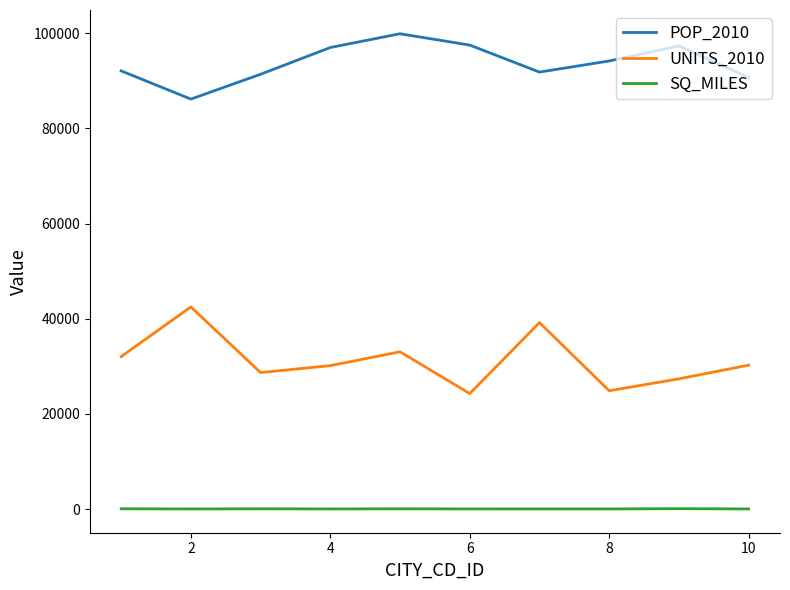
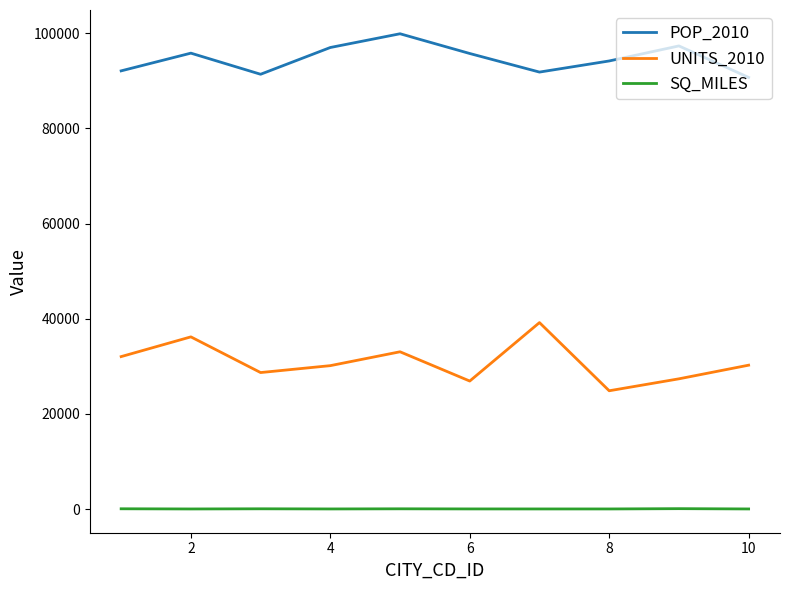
  {
    "POP_2010": {
-     "2": 86000,
+     "2": 96000,
      "4": 97000,
-     "6": 98000,
+     "6": 96000,
      "8": 94000
    },
    "UNITS_2010": {
-     "2": 42000,
+     "2": 36000,
      "4": 30000,
-     "6": 24000,
+     "6": 27000,
      "8": 25000,
      "10": 30000
    },
    "SQ_MILES": {
      "2": 0,
      "4": 0,
      "6": 0,
      "8": 0,
      "10": 0
    }
  }
